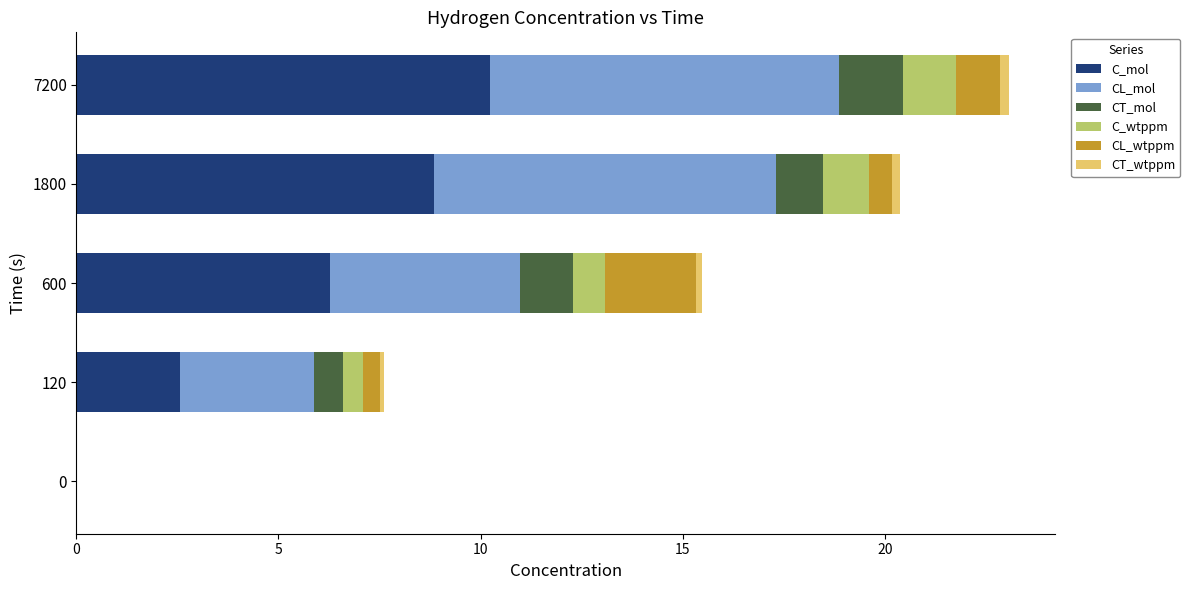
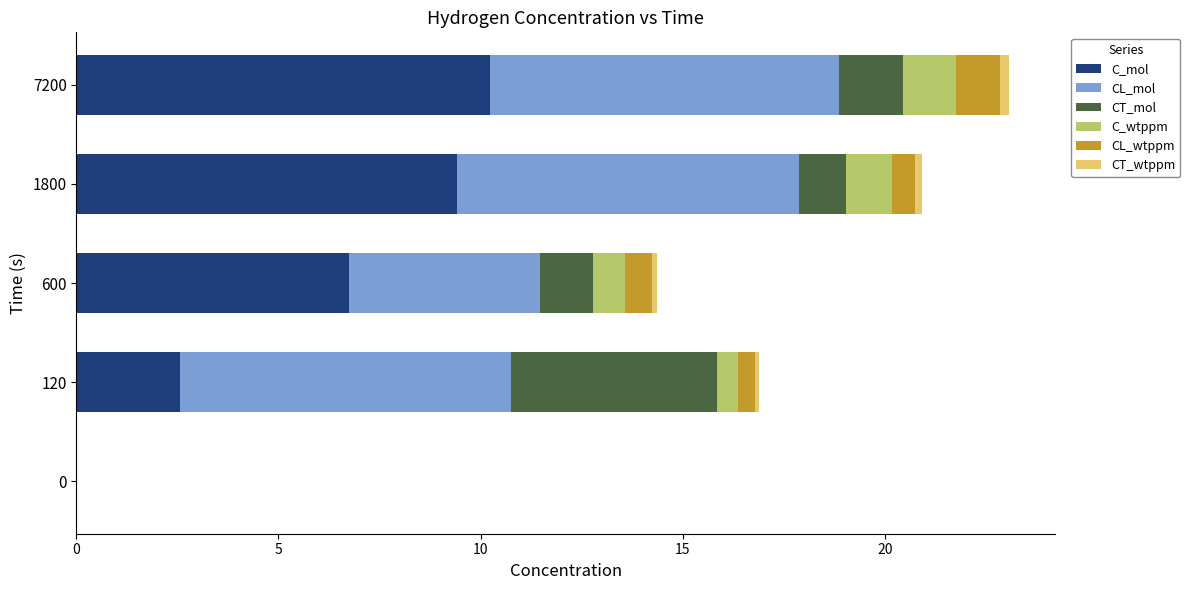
  {
    "C_mol": {
      "7200": 10.2,
-     "1800": 8.8,
-     "600": 6.3,
+     "1800": 9.4,
+     "600": 6.8,
      "120": 2.6,
      "0": 0.0
    },
    "CL_mol": {
      "7200": 8.6,
      "1800": 8.5,
      "600": 4.7,
-     "120": 3.3,
+     "120": 8.2,
      "0": 0.0
    },
    "CT_mol": {
      "7200": 1.6,
      "1800": 1.2,
      "600": 1.3,
-     "120": 0.7,
+     "120": 5.1,
      "0": 0.0
    },
    "CL_wtppm": {
      "7200": 1.1,
      "1800": 0.6,
-     "600": 2.3,
+     "600": 0.7,
      "120": 0.4,
      "0": 0.0
    }
  }
